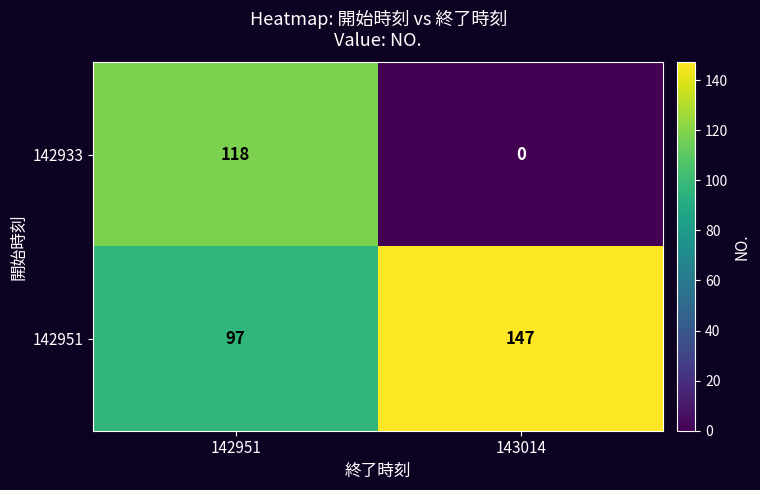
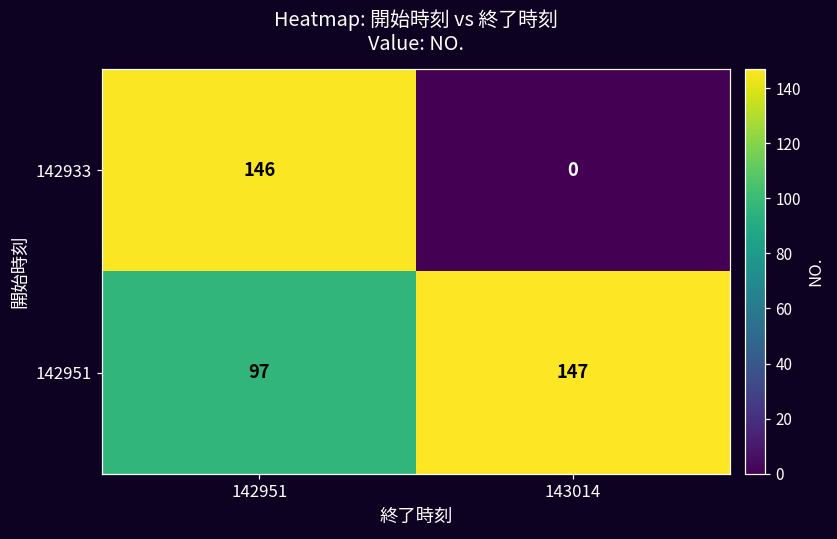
  {
    "142933": {
-     "142951": 118,
+     "142951": 146,
      "143014": 0
    },
    "142951": {
      "142951": 97,
      "143014": 147
    }
  }
